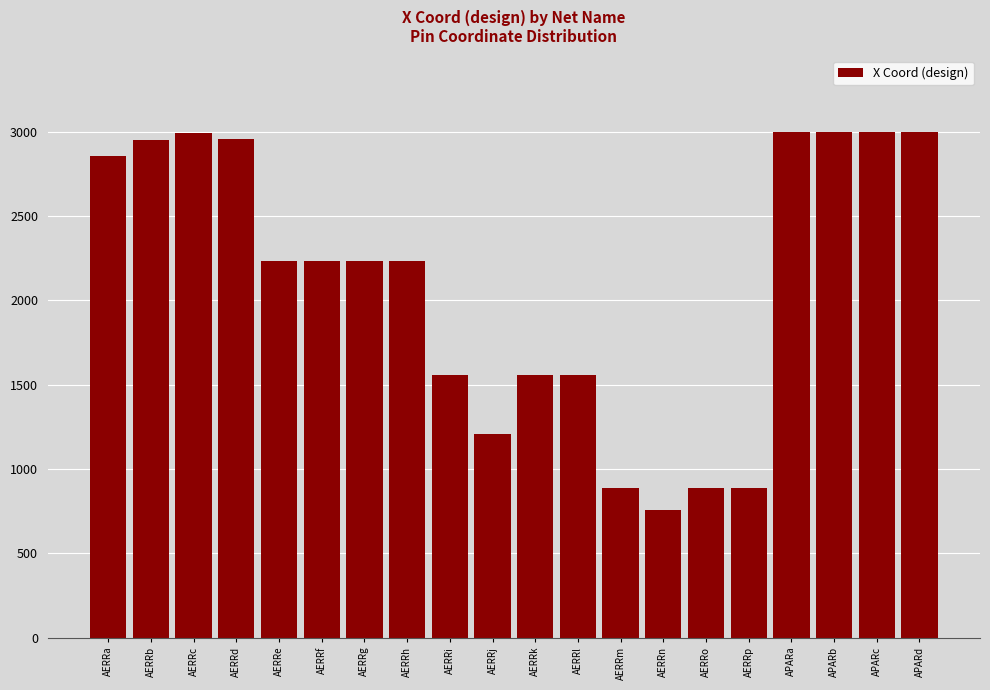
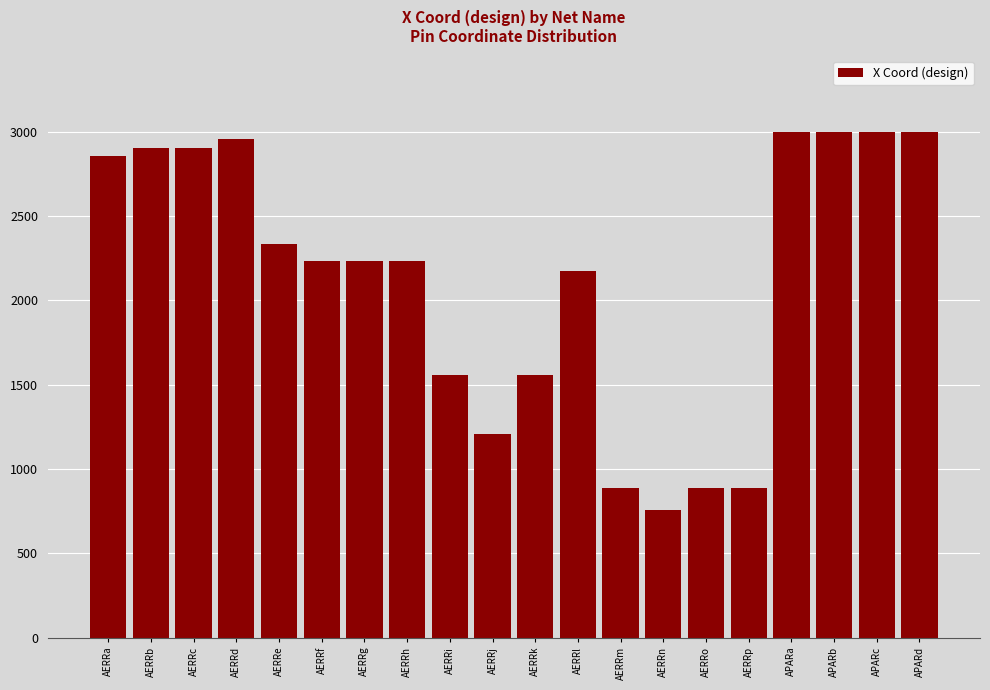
  {
    "AERRa": 2860,
-   "AERRb": 2950,
-   "AERRc": 2990,
+   "AERRb": 2900,
+   "AERRc": 2900,
    "AERRd": 2950,
-   "AERRe": 2230,
+   "AERRe": 2340,
    "AERRf": 2230,
    "AERRg": 2230,
    "AERRh": 2230,
    "AERRi": 1560,
    "AERRj": 1210,
    "AERRk": 1560,
-   "AERRl": 1560,
+   "AERRl": 2180,
    "AERRm": 890,
    "AERRn": 760,
    "AERRo": 890,
    "AERRp": 890,
    "APARa": 3000,
    "APARb": 3000,
    "APARc": 3000,
    "APARd": 3000
  }
